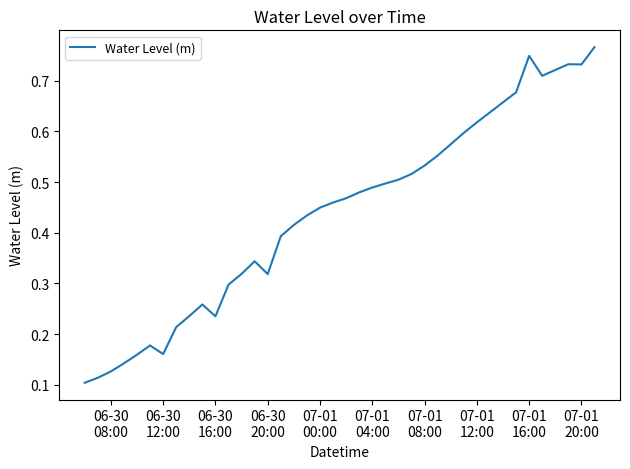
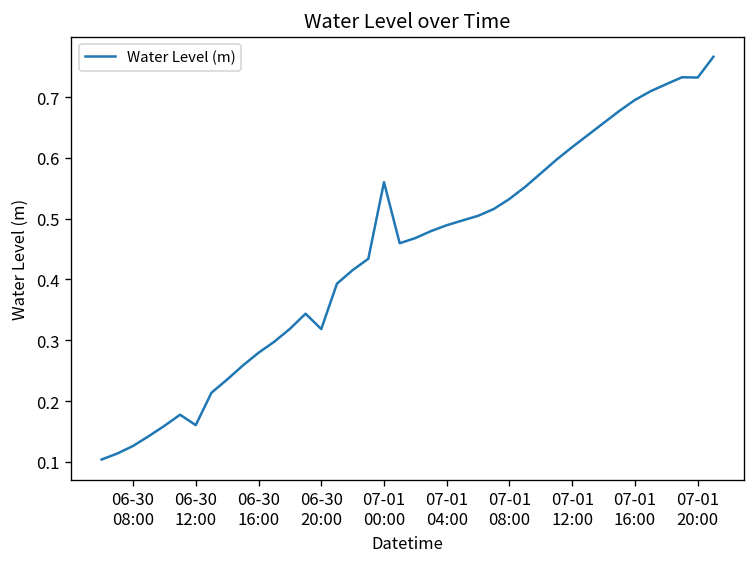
  {
    "06-30 08:00": 0.13,
    "06-30 12:00": 0.16,
-   "06-30 16:00": 0.23,
+   "06-30 16:00": 0.28,
    "06-30 20:00": 0.32,
-   "07-01 00:00": 0.45,
+   "07-01 00:00": 0.56,
    "07-01 04:00": 0.49,
    "07-01 08:00": 0.53,
    "07-01 12:00": 0.62,
-   "07-01 16:00": 0.75,
+   "07-01 16:00": 0.70,
    "07-01 20:00": 0.73
  }
